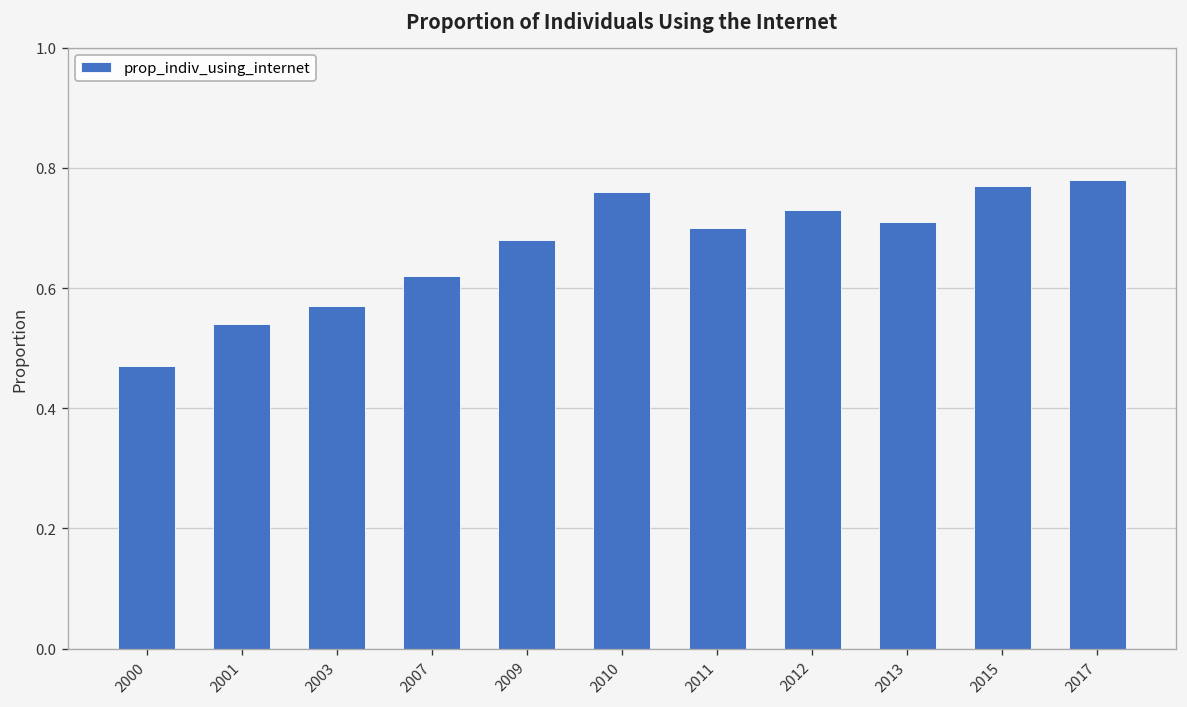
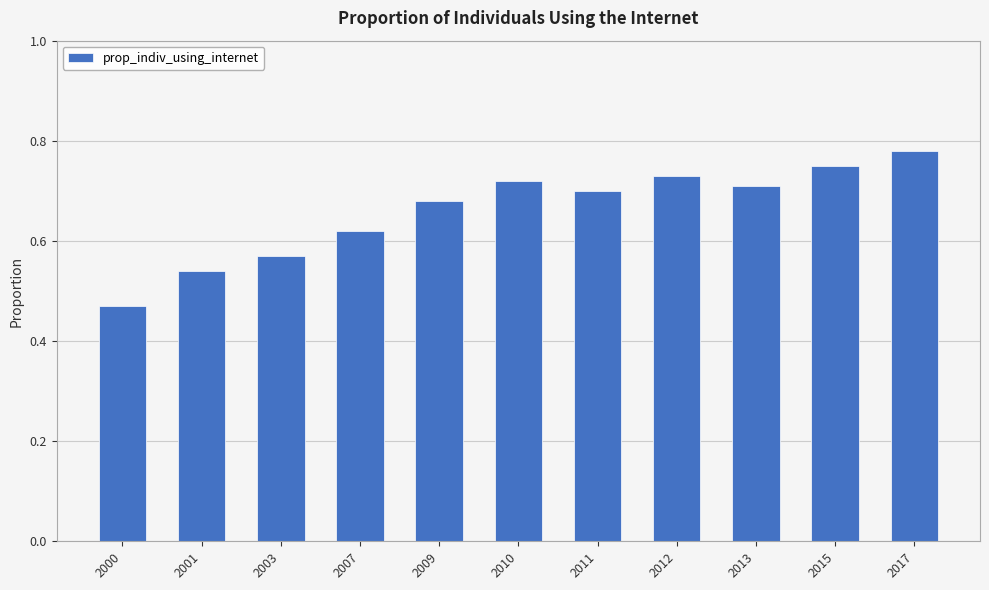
  {
    "2000": 0.47,
    "2001": 0.54,
    "2003": 0.57,
    "2007": 0.62,
    "2009": 0.68,
-   "2010": 0.76,
+   "2010": 0.72,
    "2011": 0.70,
    "2012": 0.73,
    "2013": 0.71,
-   "2015": 0.77,
+   "2015": 0.75,
    "2017": 0.78
  }
